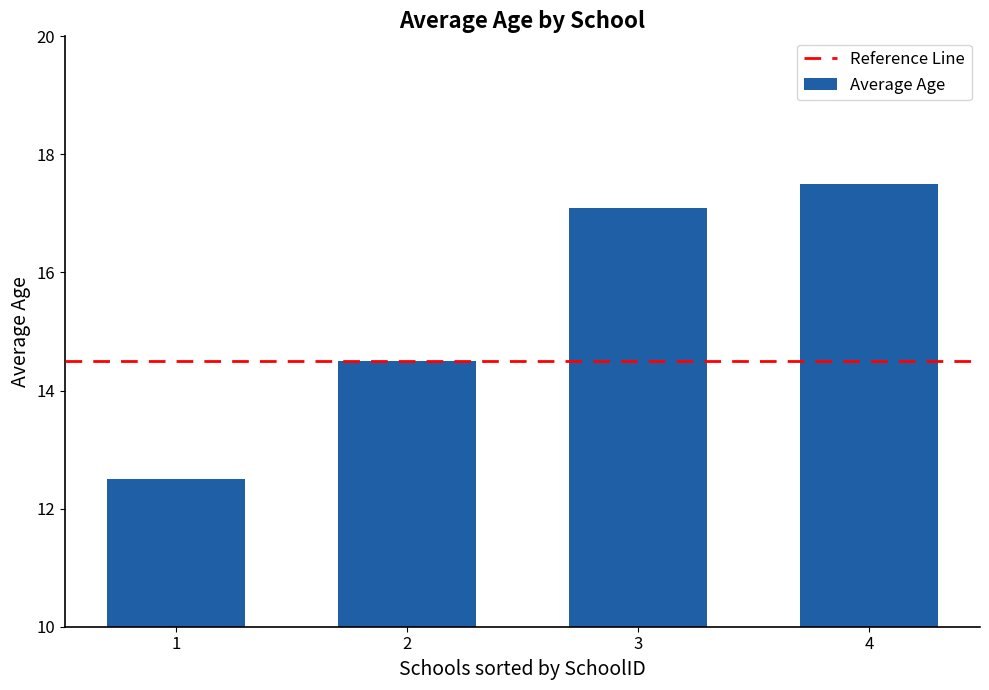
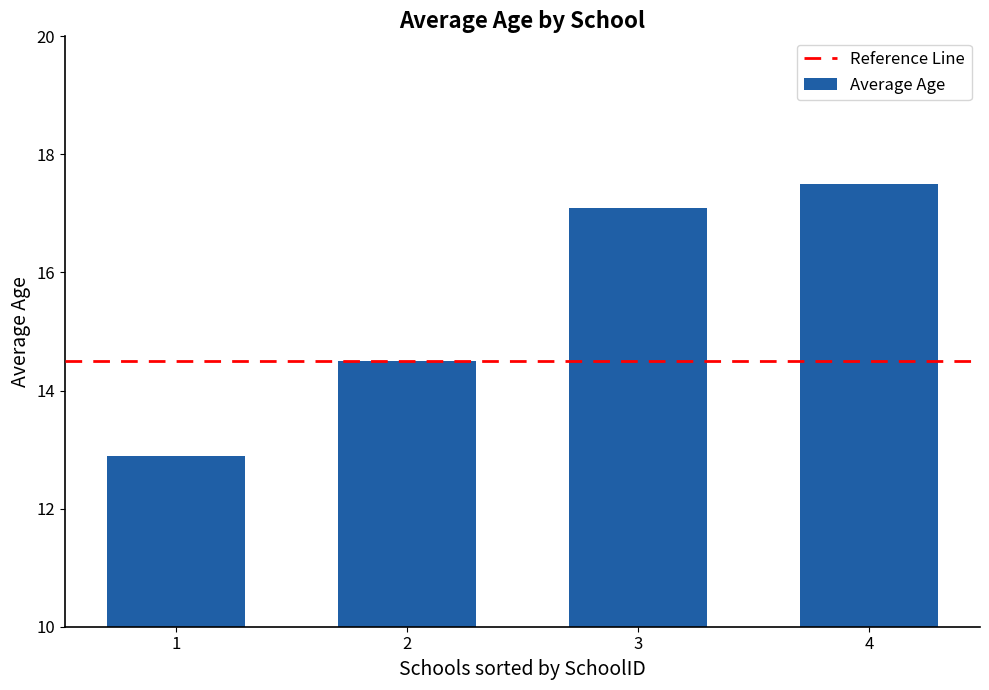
  {
-   "1": 12.5,
+   "1": 12.9,
    "2": 14.5,
    "3": 17.1,
    "4": 17.5
  }
